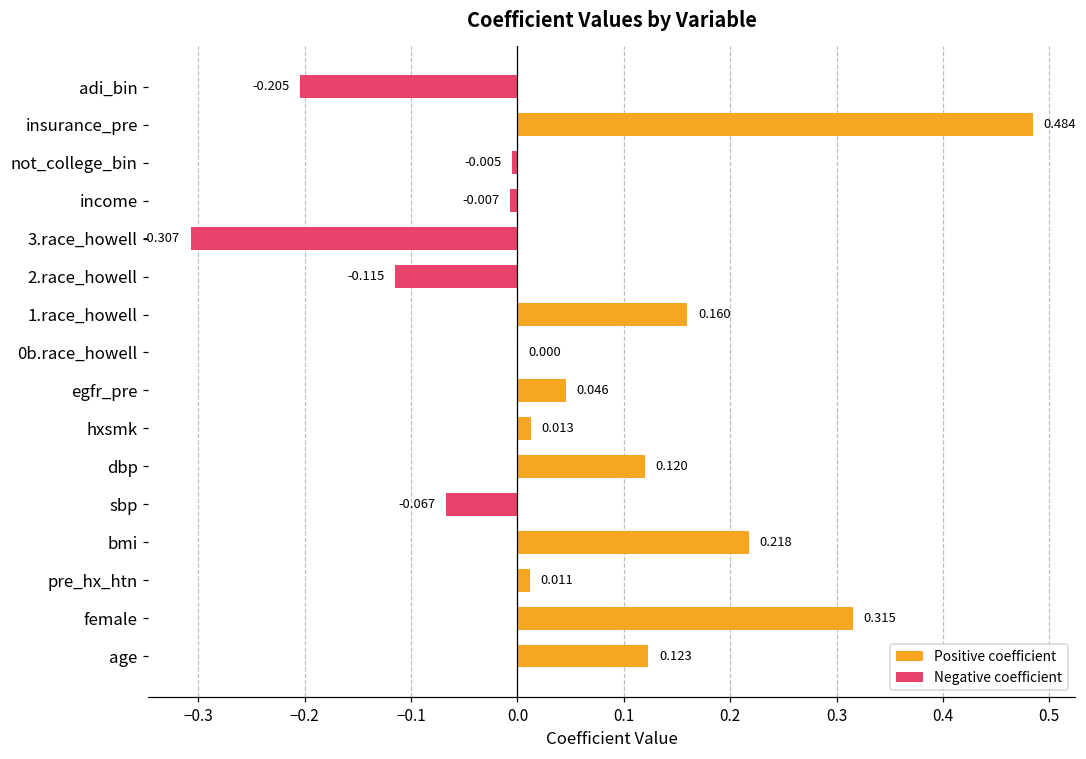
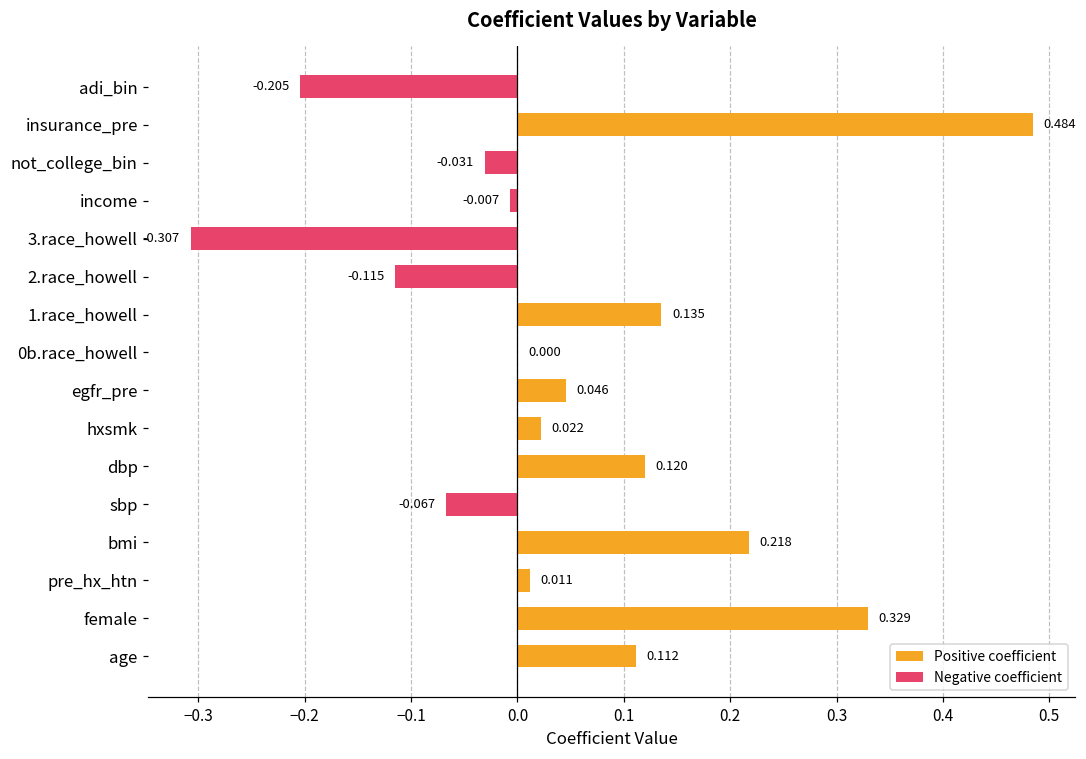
  {
    "Positive coefficient": {
      "insurance_pre": 0.484,
-     "1.race_howell": 0.160,
+     "1.race_howell": 0.135,
      "0b.race_howell": 0.000,
      "egfr_pre": 0.046,
-     "hxsmk": 0.013,
+     "hxsmk": 0.022,
      "dbp": 0.120,
      "bmi": 0.218,
      "pre_hx_htn": 0.011,
-     "female": 0.315,
-     "age": 0.123
+     "female": 0.329,
+     "age": 0.112
    },
    "Negative coefficient": {
      "adi_bin": -0.205,
-     "not_college_bin": -0.005,
+     "not_college_bin": -0.031,
      "income": -0.007,
      "3.race_howell": -0.307,
      "2.race_howell": -0.115,
      "sbp": -0.067
    }
  }
